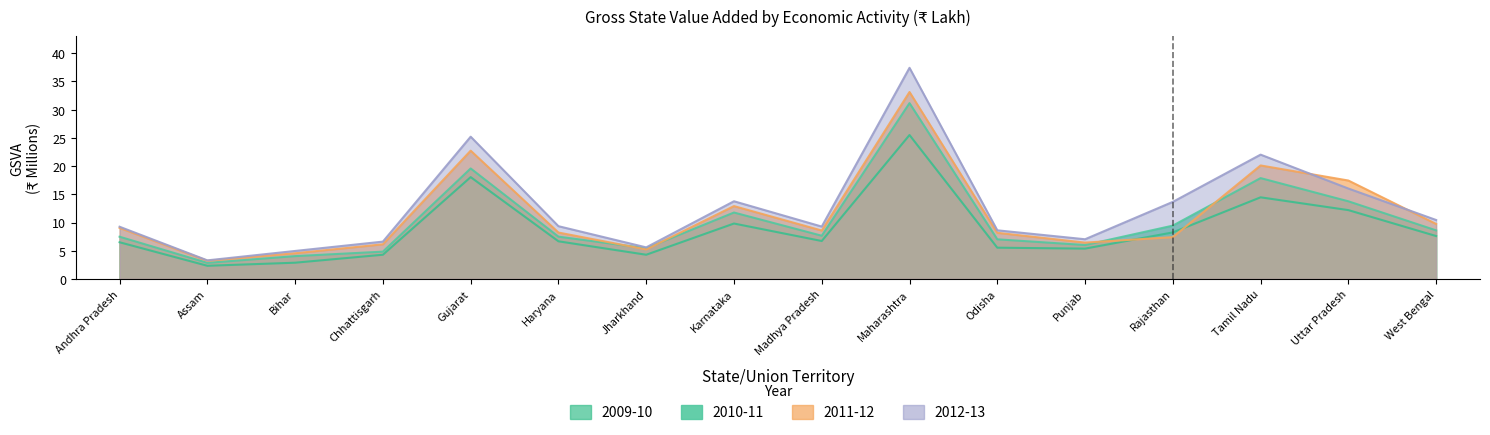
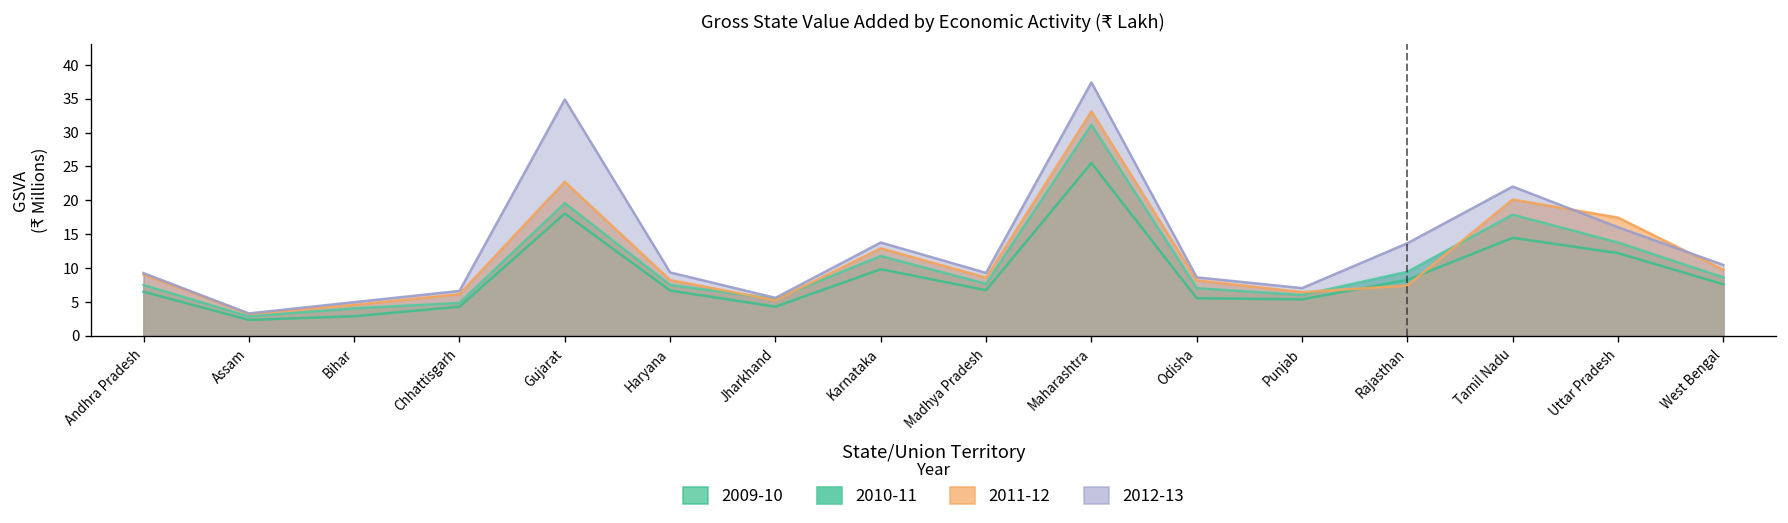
  {
    "2011-12": {
      "Chhattisgarh": 6,
      "Gujarat": 23,
      "Haryana": 8,
      "Karnataka": 13,
      "Madhya Pradesh": 9,
      "Maharashtra": 33,
      "Rajasthan": 7,
      "Tamil Nadu": 20,
      "Uttar Pradesh": 17,
      "West Bengal": 10
    },
    "2012-13": {
      "Chhattisgarh": 7,
-     "Gujarat": 25,
+     "Gujarat": 35,
      "Haryana": 9,
      "Karnataka": 14,
      "Madhya Pradesh": 9,
      "Maharashtra": 37,
      "Punjab": 7,
      "Rajasthan": 14,
      "Tamil Nadu": 22,
      "Uttar Pradesh": 16,
      "West Bengal": 10
    }
  }
